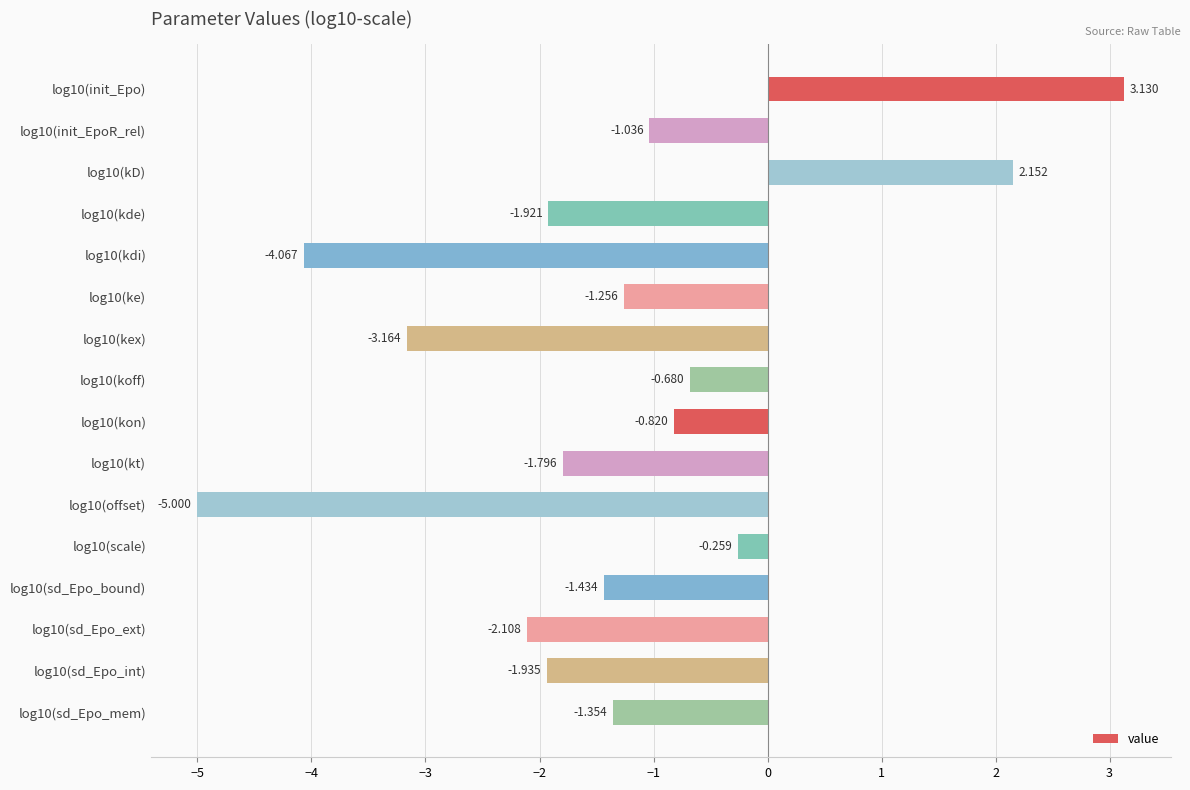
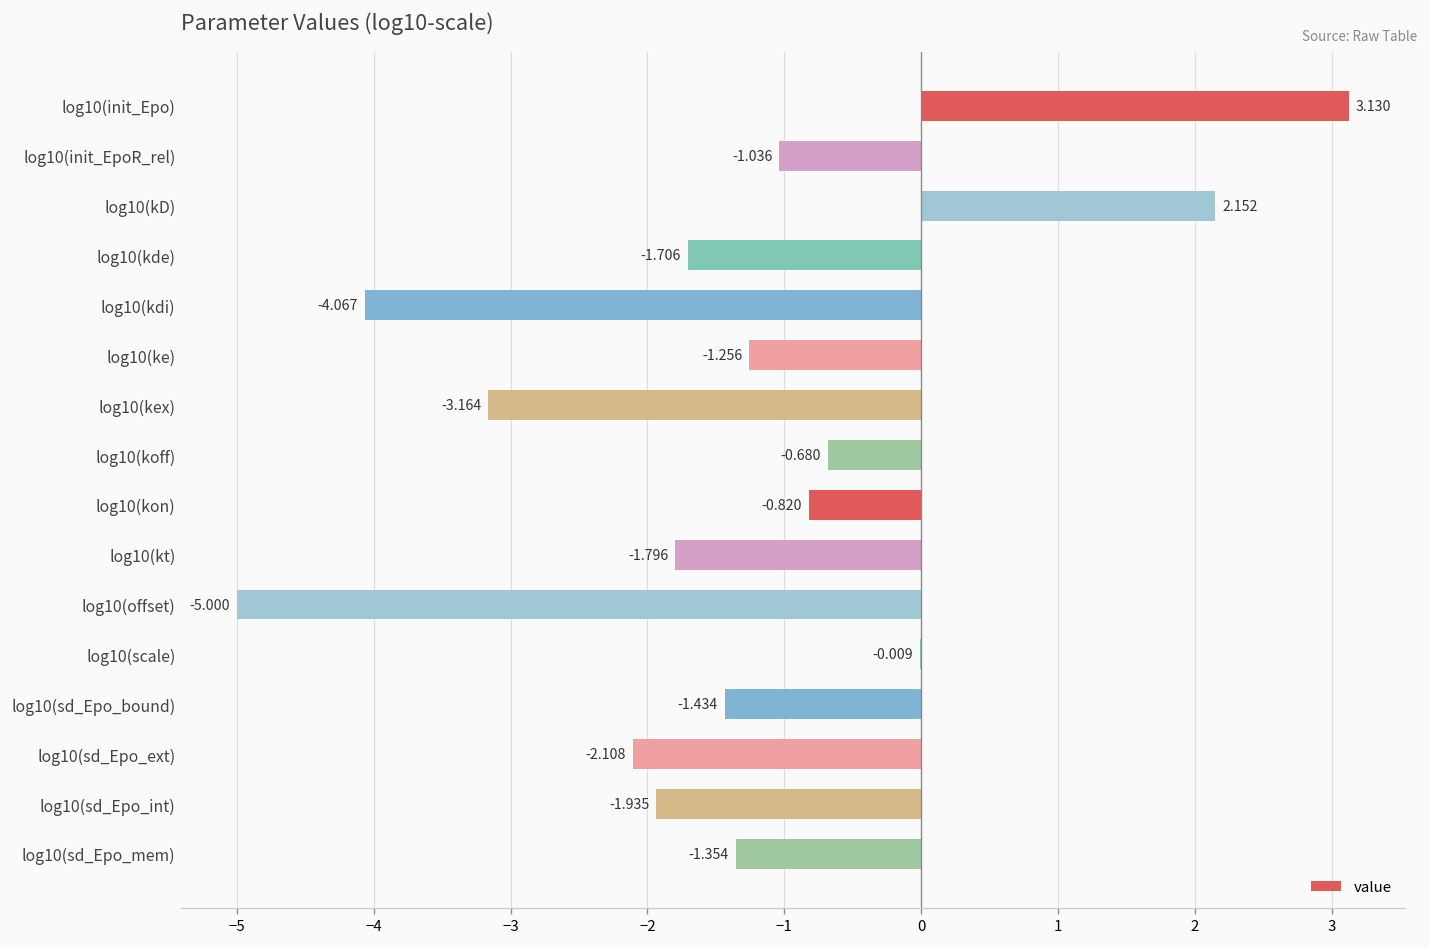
  {
    "log10(init_Epo)": 3.130,
    "log10(init_EpoR_rel)": -1.036,
    "log10(kD)": 2.152,
-   "log10(kde)": -1.921,
+   "log10(kde)": -1.706,
    "log10(kdi)": -4.067,
    "log10(ke)": -1.256,
    "log10(kex)": -3.164,
    "log10(koff)": -0.680,
    "log10(kon)": -0.820,
    "log10(kt)": -1.796,
    "log10(offset)": -5.000,
-   "log10(scale)": -0.259,
+   "log10(scale)": -0.009,
    "log10(sd_Epo_bound)": -1.434,
    "log10(sd_Epo_ext)": -2.108,
    "log10(sd_Epo_int)": -1.935,
    "log10(sd_Epo_mem)": -1.354
  }
